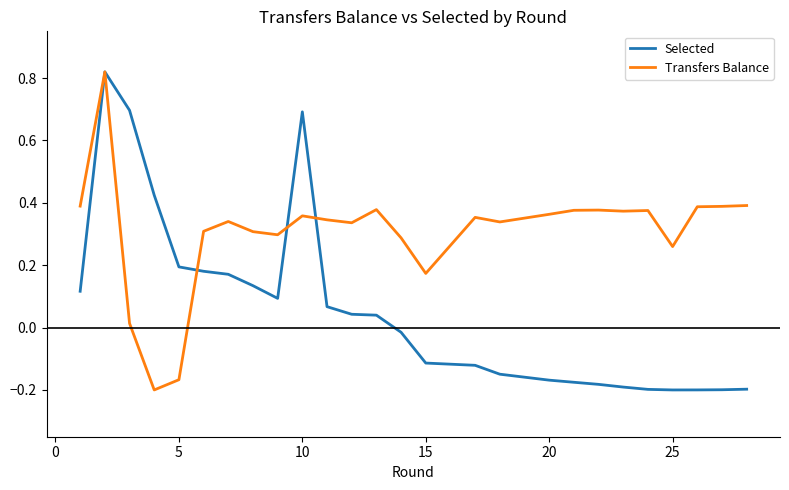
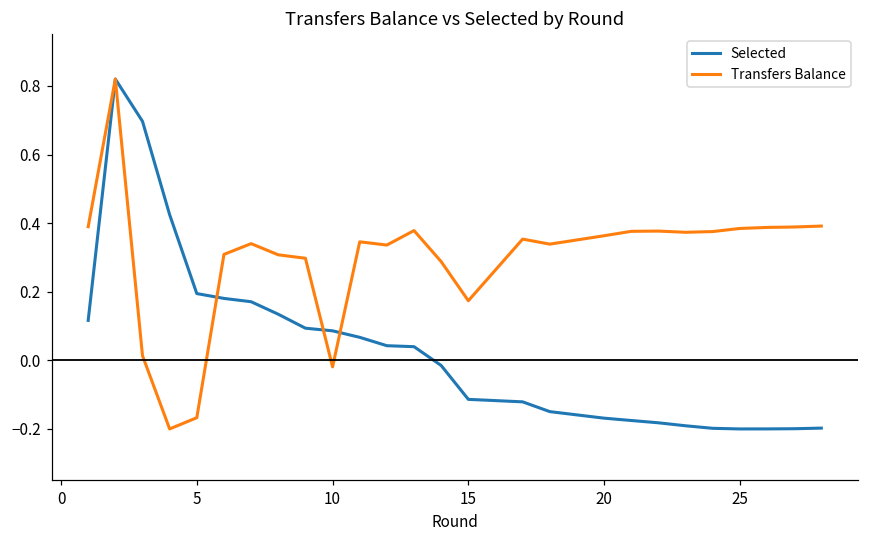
  {
    "Selected": {
      "5": 0.19,
-     "10": 0.69,
+     "10": 0.09,
      "15": -0.11,
      "20": -0.17,
      "25": -0.20
    },
    "Transfers Balance": {
      "5": -0.17,
-     "10": 0.36,
+     "10": -0.02,
      "15": 0.17,
      "20": 0.36,
-     "25": 0.26
+     "25": 0.38
    }
  }
